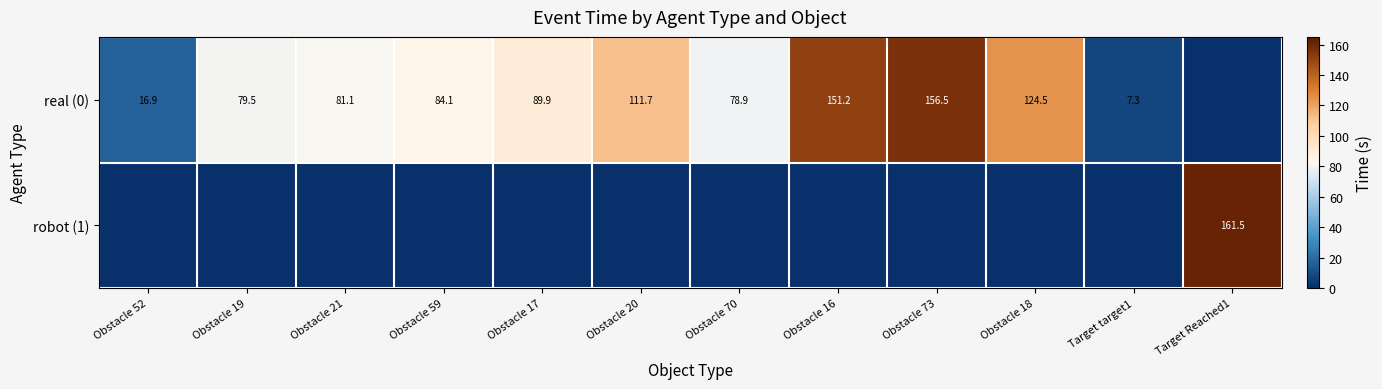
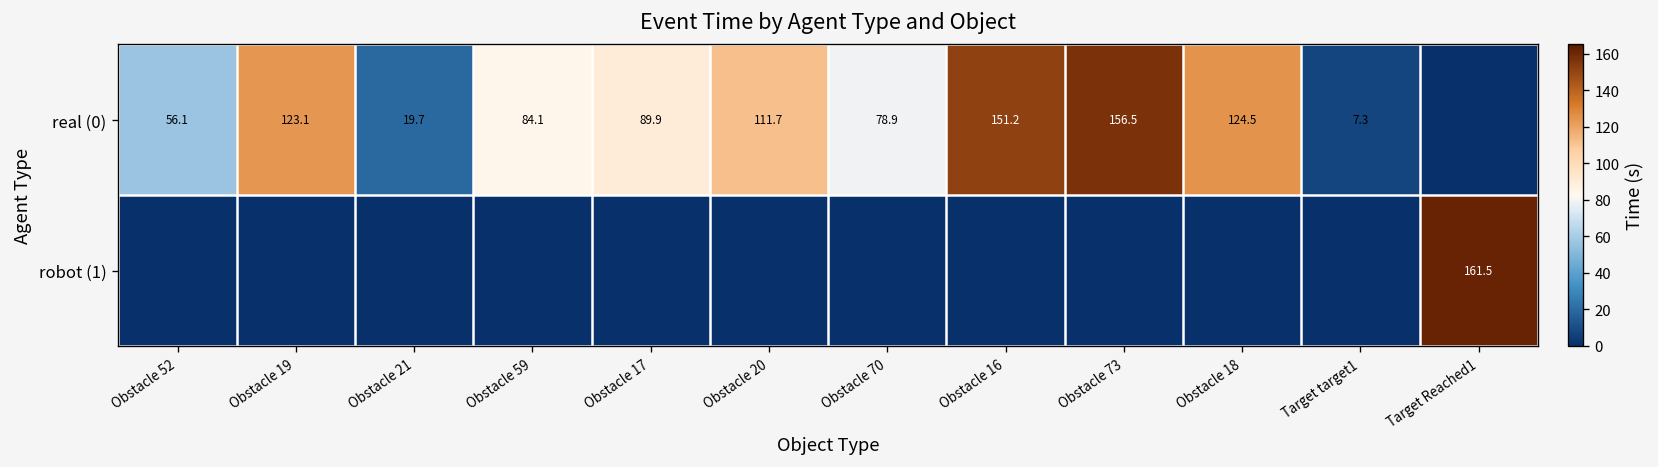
  {
    "real (0)": {
-     "Obstacle 52": 16.9,
-     "Obstacle 19": 79.5,
-     "Obstacle 21": 81.1,
+     "Obstacle 52": 56.1,
+     "Obstacle 19": 123.1,
+     "Obstacle 21": 19.7,
      "Obstacle 59": 84.1,
      "Obstacle 17": 89.9,
      "Obstacle 20": 111.7,
      "Obstacle 70": 78.9,
      "Obstacle 16": 151.2,
      "Obstacle 73": 156.5,
      "Obstacle 18": 124.5,
      "Target target1": 7.3
    },
    "robot (1)": {
      "Target Reached1": 161.5
    }
  }
